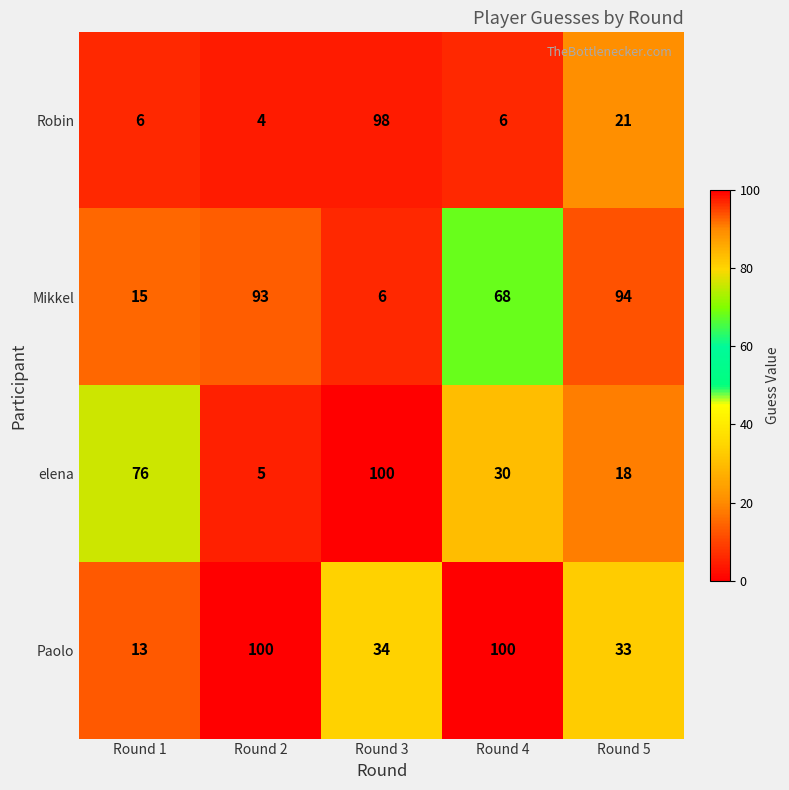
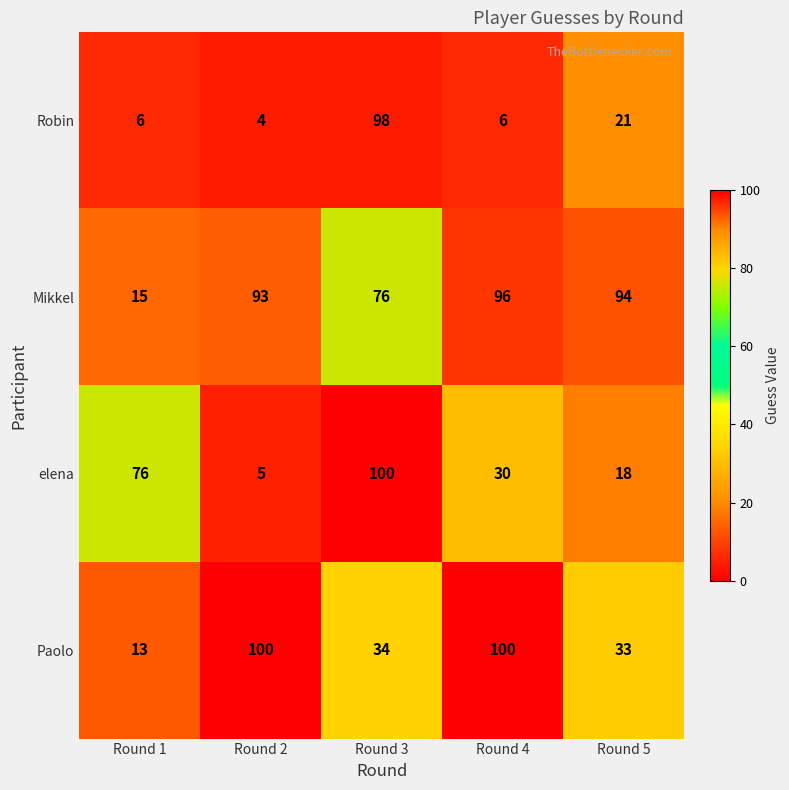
  {
    "Robin": {
      "Round 1": 6,
      "Round 2": 4,
      "Round 3": 98,
      "Round 4": 6
    },
    "Mikkel": {
      "Round 1": 15,
      "Round 2": 93,
-     "Round 3": 6,
-     "Round 4": 68,
+     "Round 3": 76,
+     "Round 4": 96,
      "Round 5": 94
    },
    "elena": {
      "Round 1": 76,
      "Round 2": 5,
      "Round 3": 100,
      "Round 4": 30,
      "Round 5": 18
    },
    "Paolo": {
      "Round 1": 13,
      "Round 2": 100,
      "Round 3": 34,
      "Round 4": 100,
      "Round 5": 33
    }
  }
